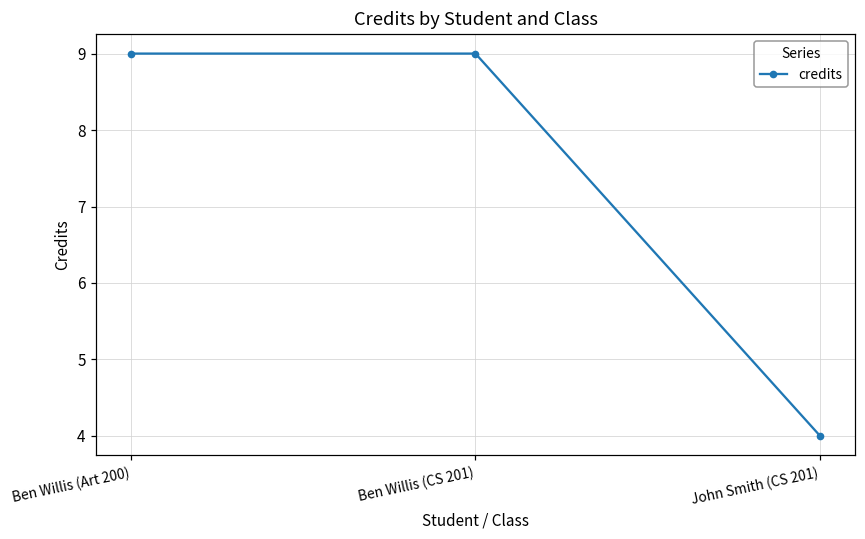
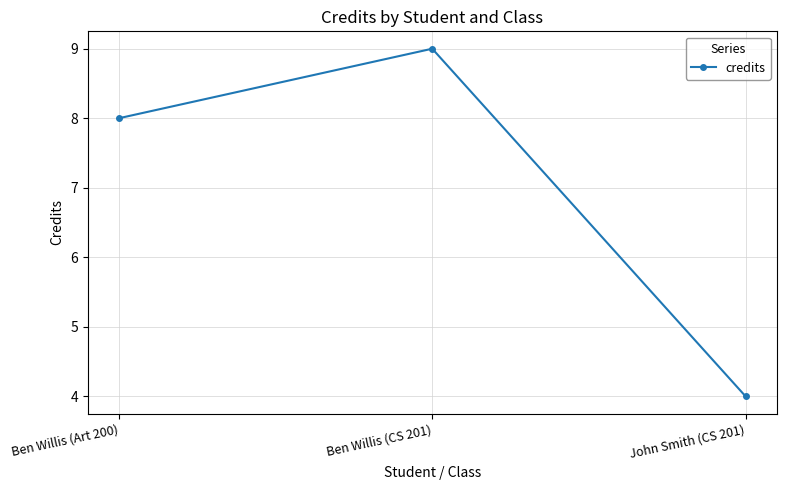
  {
-   "Ben Willis (Art 200)": 9,
+   "Ben Willis (Art 200)": 8,
    "Ben Willis (CS 201)": 9,
    "John Smith (CS 201)": 4
  }
